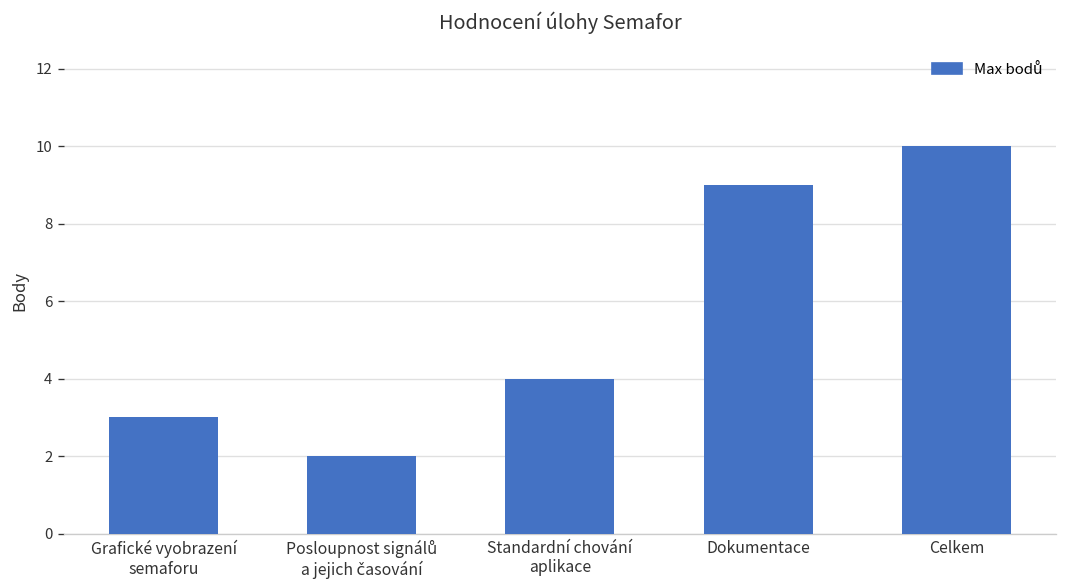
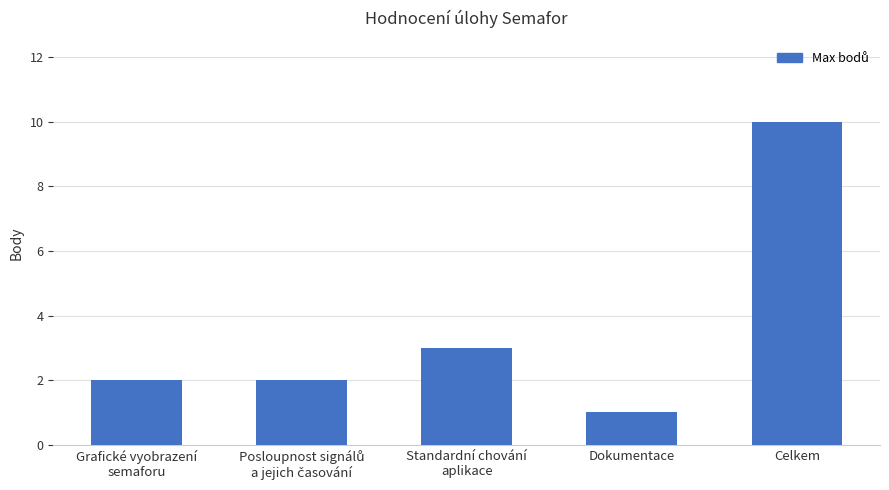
  {
-   "Grafické vyobrazení semaforu": 3,
+   "Grafické vyobrazení semaforu": 2,
    "Posloupnost signálů a jejich časování": 2,
-   "Standardní chování aplikace": 4,
-   "Dokumentace": 9,
+   "Standardní chování aplikace": 3,
+   "Dokumentace": 1,
    "Celkem": 10
  }
